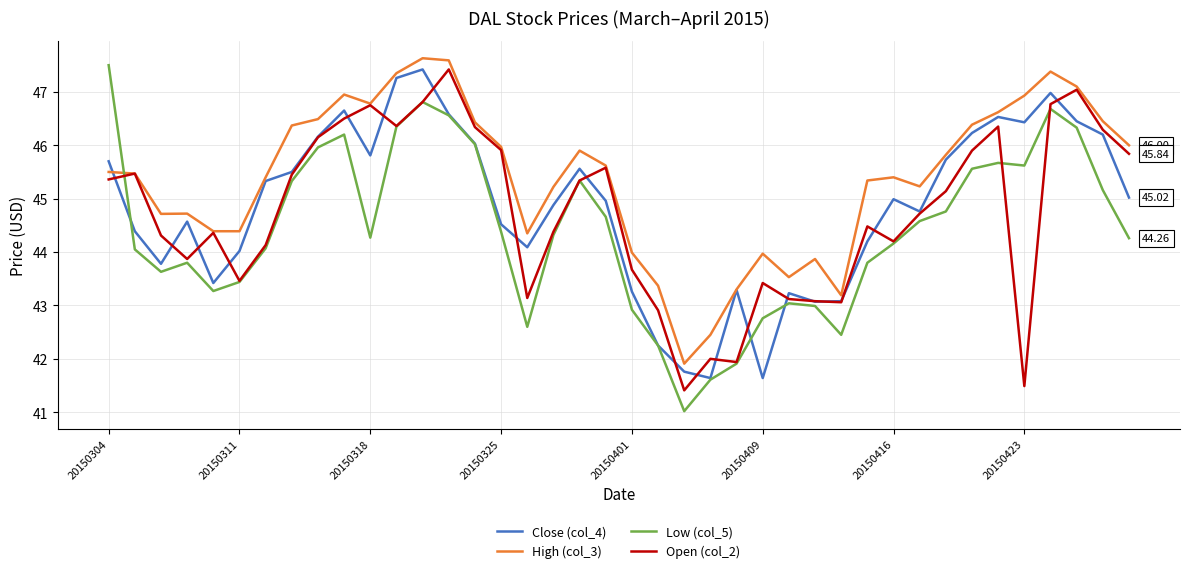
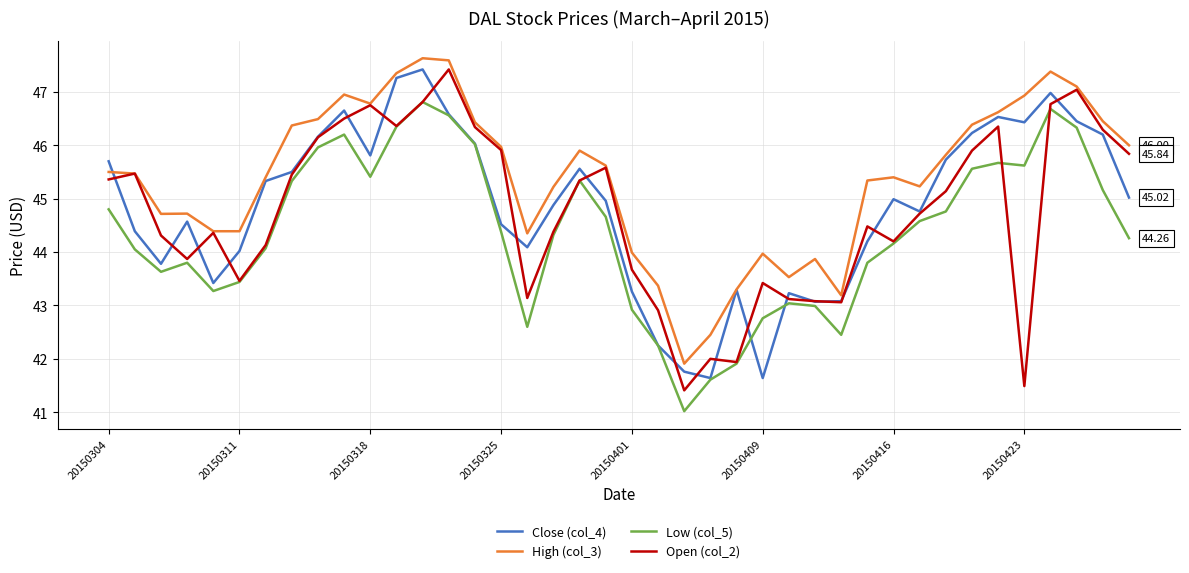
  {
    "Close (col_4)": {
      "20150304": 45.7,
      "20150311": 44.0,
      "20150318": 45.8,
      "20150325": 44.5,
      "20150401": 43.3,
      "20150409": 41.6,
      "20150416": 45.0,
      "20150423": 46.4
    },
    "High (col_3)": {
      "20150304": 45.5,
      "20150311": 44.4,
      "20150325": 46.0,
      "20150401": 44.0,
      "20150409": 44.0,
      "20150416": 45.4,
      "20150423": 46.9
    },
    "Low (col_5)": {
-     "20150304": 47.5,
-     "20150318": 44.3,
+     "20150304": 44.8,
+     "20150318": 45.4,
      "20150325": 44.4,
      "20150401": 42.9,
      "20150409": 42.8,
      "20150423": 45.6
    },
    "Open (col_2)": {
      "20150304": 45.4,
      "20150325": 45.9,
      "20150401": 43.7,
      "20150409": 43.4,
      "20150423": 41.5
    }
  }
